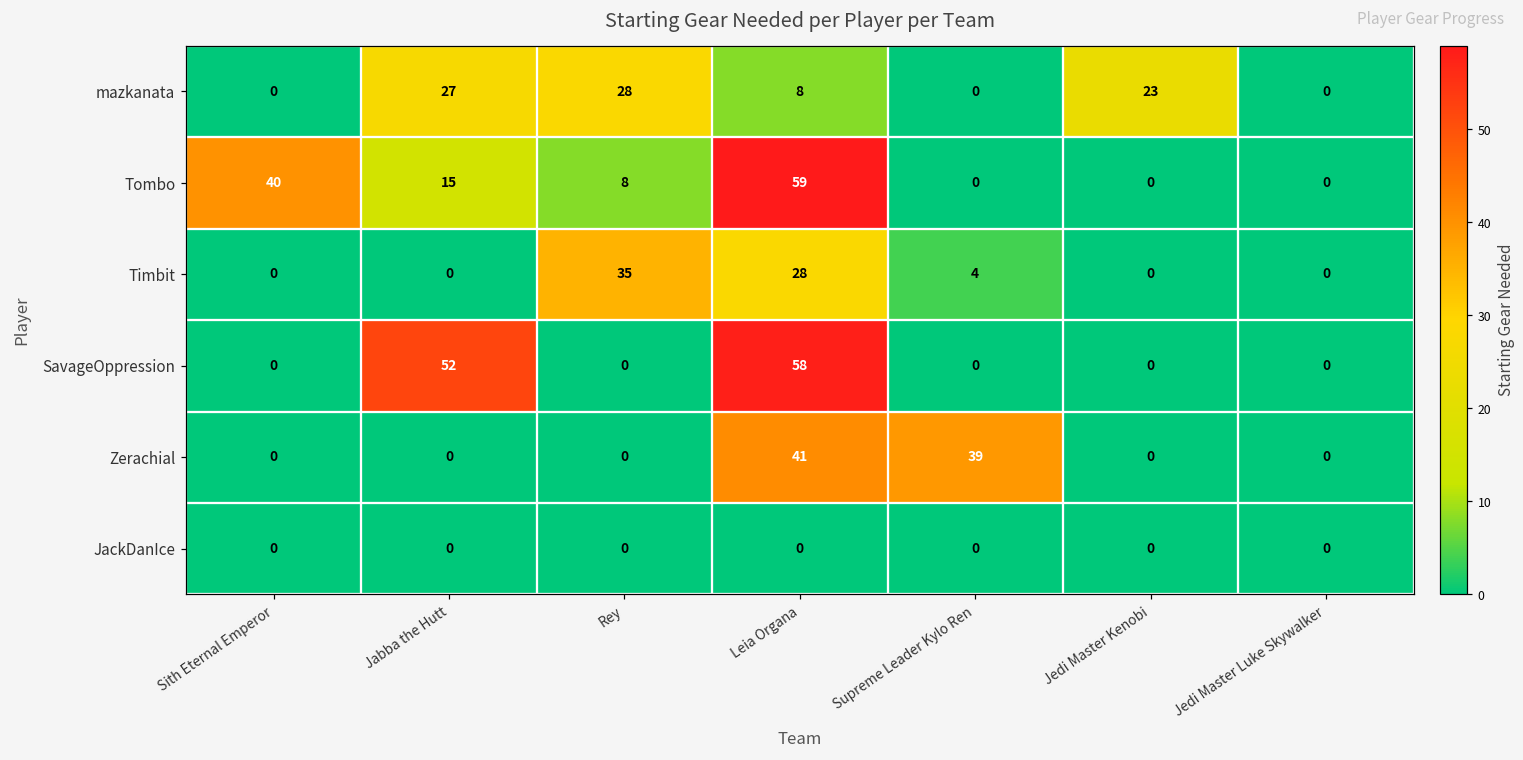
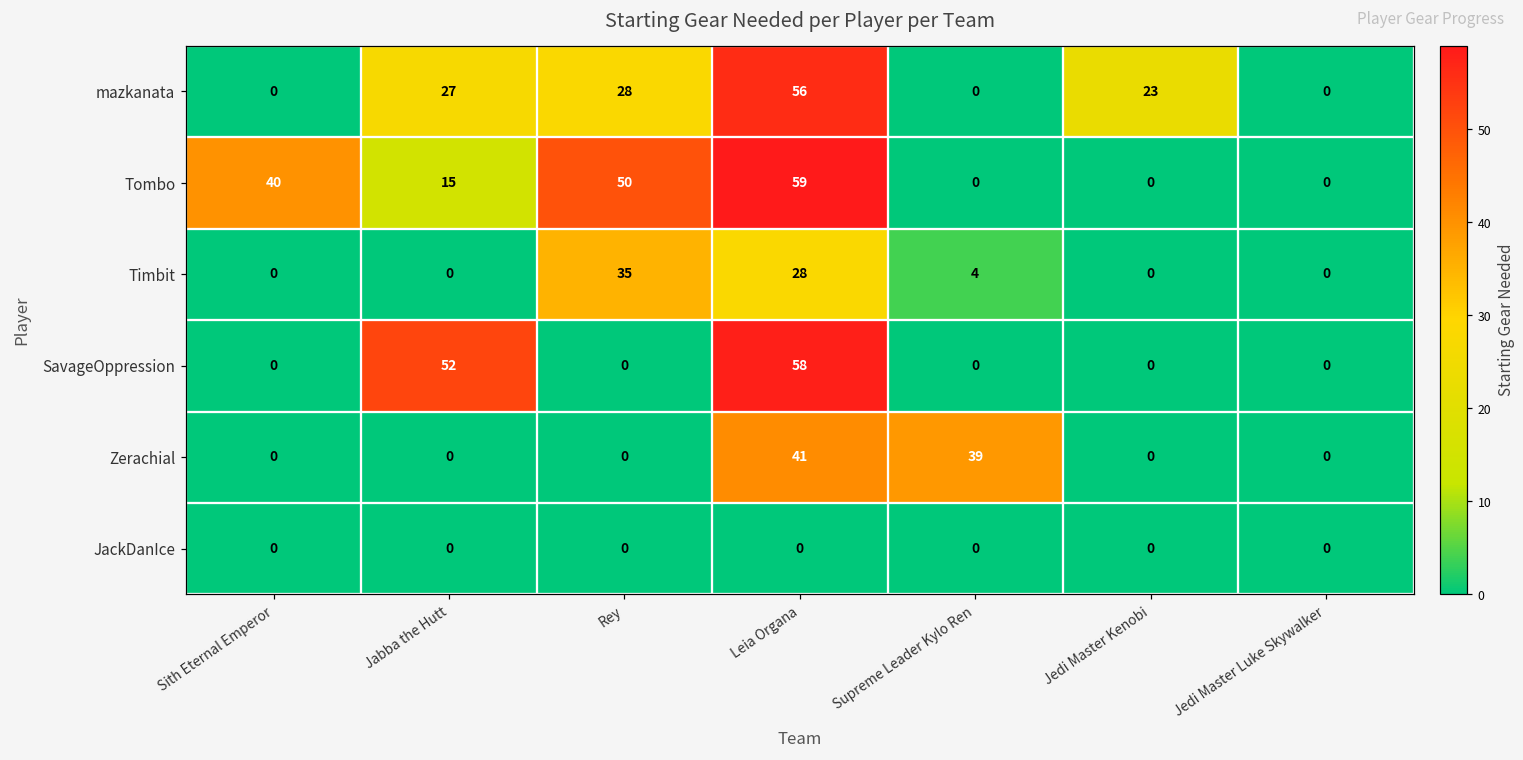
  {
    "mazkanata": {
      "Sith Eternal Emperor": 0,
      "Jabba the Hutt": 27,
      "Rey": 28,
-     "Leia Organa": 8,
+     "Leia Organa": 56,
      "Supreme Leader Kylo Ren": 0,
      "Jedi Master Kenobi": 23,
      "Jedi Master Luke Skywalker": 0
    },
    "Tombo": {
      "Sith Eternal Emperor": 40,
      "Jabba the Hutt": 15,
-     "Rey": 8,
+     "Rey": 50,
      "Leia Organa": 59,
      "Supreme Leader Kylo Ren": 0,
      "Jedi Master Kenobi": 0,
      "Jedi Master Luke Skywalker": 0
    },
    "Timbit": {
      "Sith Eternal Emperor": 0,
      "Jabba the Hutt": 0,
      "Rey": 35,
      "Leia Organa": 28,
      "Supreme Leader Kylo Ren": 4,
      "Jedi Master Kenobi": 0,
      "Jedi Master Luke Skywalker": 0
    },
    "SavageOppression": {
      "Sith Eternal Emperor": 0,
      "Jabba the Hutt": 52,
      "Rey": 0,
      "Leia Organa": 58,
      "Supreme Leader Kylo Ren": 0,
      "Jedi Master Kenobi": 0,
      "Jedi Master Luke Skywalker": 0
    },
    "Zerachial": {
      "Sith Eternal Emperor": 0,
      "Jabba the Hutt": 0,
      "Rey": 0,
      "Leia Organa": 41,
      "Supreme Leader Kylo Ren": 39,
      "Jedi Master Kenobi": 0,
      "Jedi Master Luke Skywalker": 0
    },
    "JackDanIce": {
      "Sith Eternal Emperor": 0,
      "Jabba the Hutt": 0,
      "Rey": 0,
      "Leia Organa": 0,
      "Supreme Leader Kylo Ren": 0,
      "Jedi Master Kenobi": 0,
      "Jedi Master Luke Skywalker": 0
    }
  }
